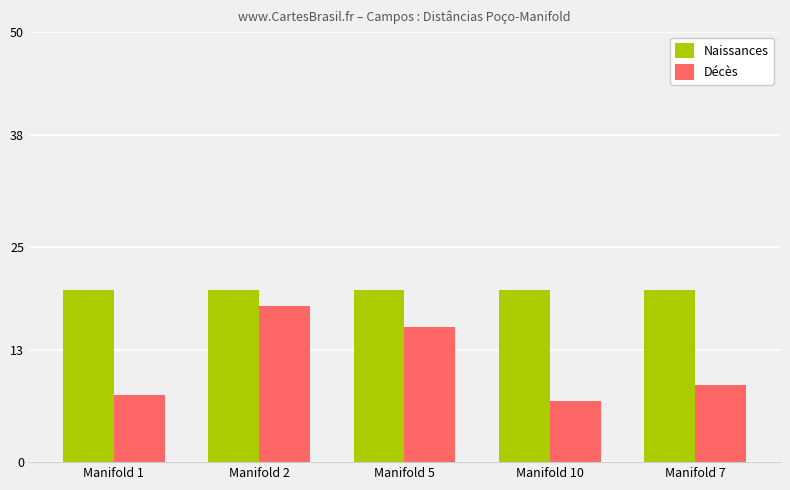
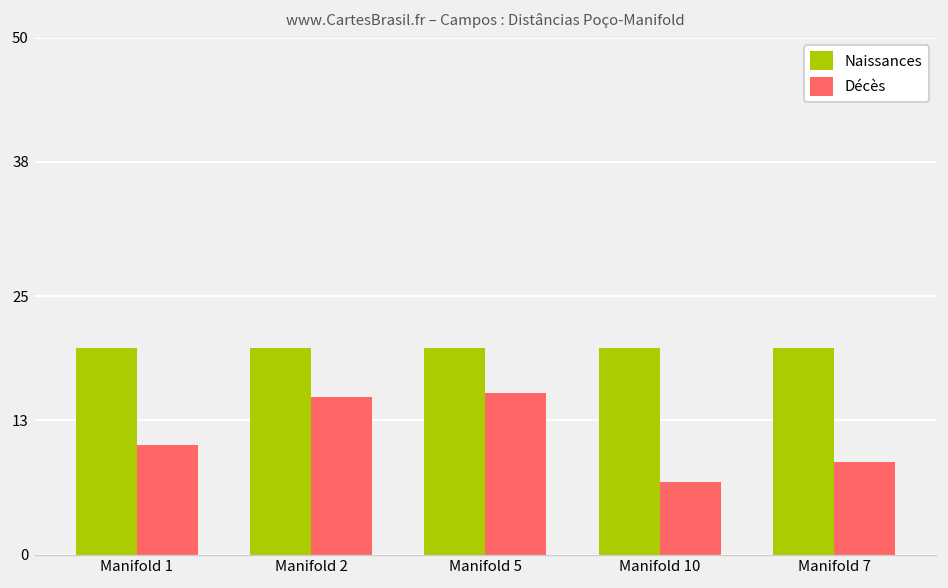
  {
    "Naissances": {
      "Manifold 1": 20,
      "Manifold 2": 20,
      "Manifold 5": 20,
      "Manifold 10": 20,
      "Manifold 7": 20
    },
    "Décès": {
-     "Manifold 1": 8,
-     "Manifold 2": 18,
+     "Manifold 1": 11,
+     "Manifold 2": 15,
      "Manifold 5": 16,
      "Manifold 10": 7,
      "Manifold 7": 9
    }
  }
